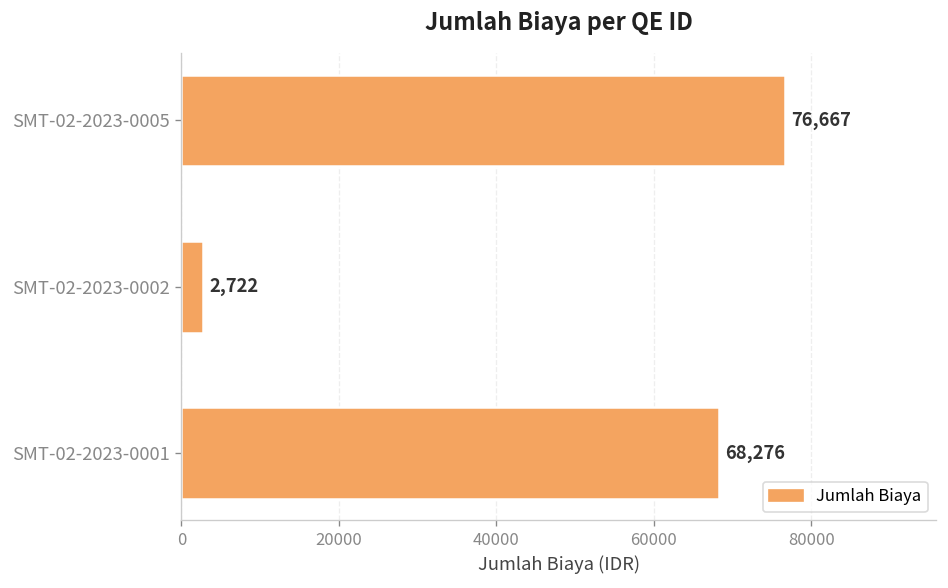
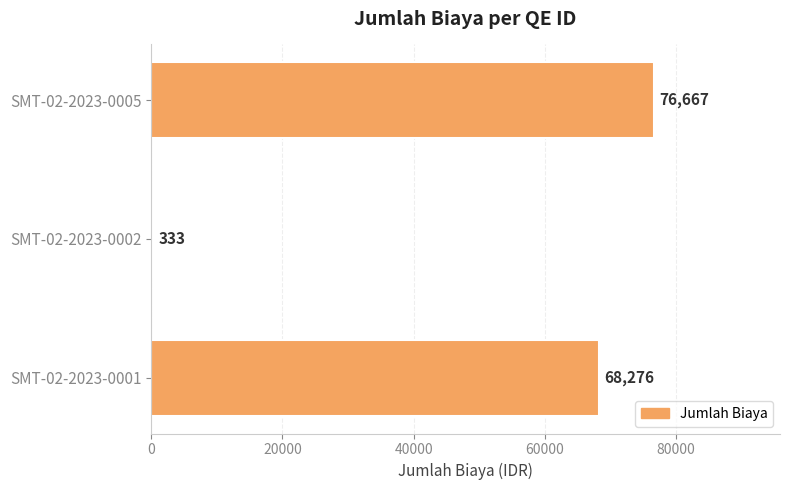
  {
    "SMT-02-2023-0005": "76,667",
-   "SMT-02-2023-0002": "2,722",
+   "SMT-02-2023-0002": "333",
    "SMT-02-2023-0001": "68,276"
  }
